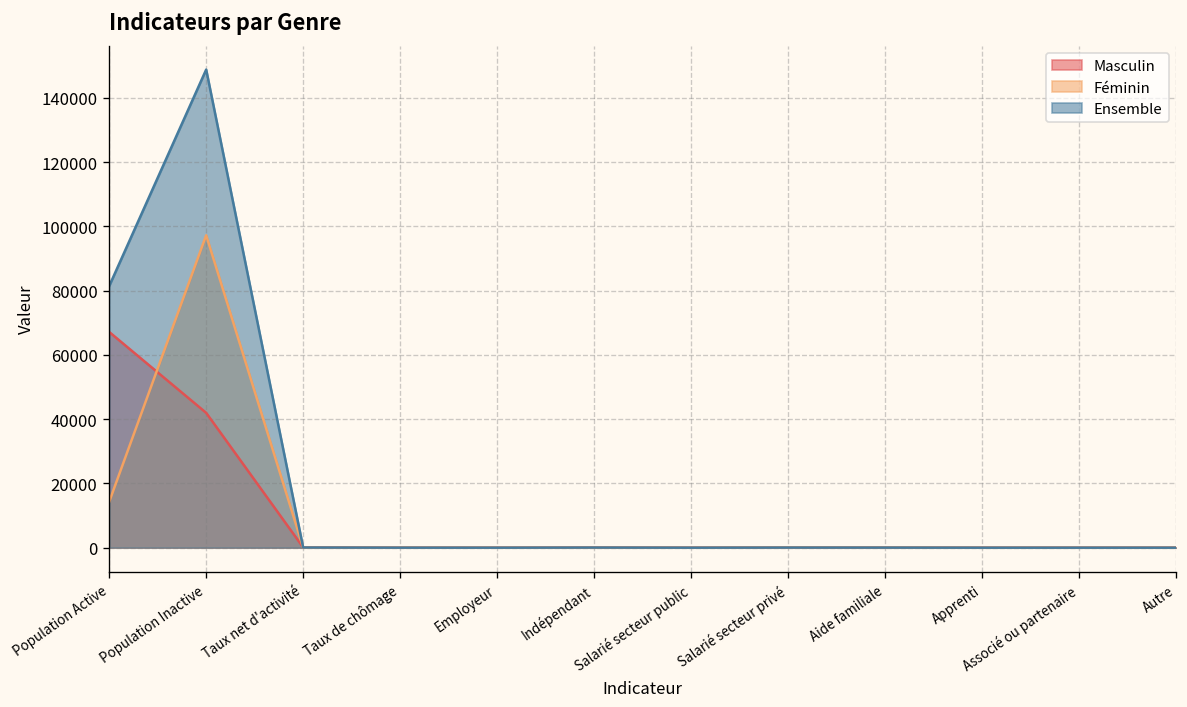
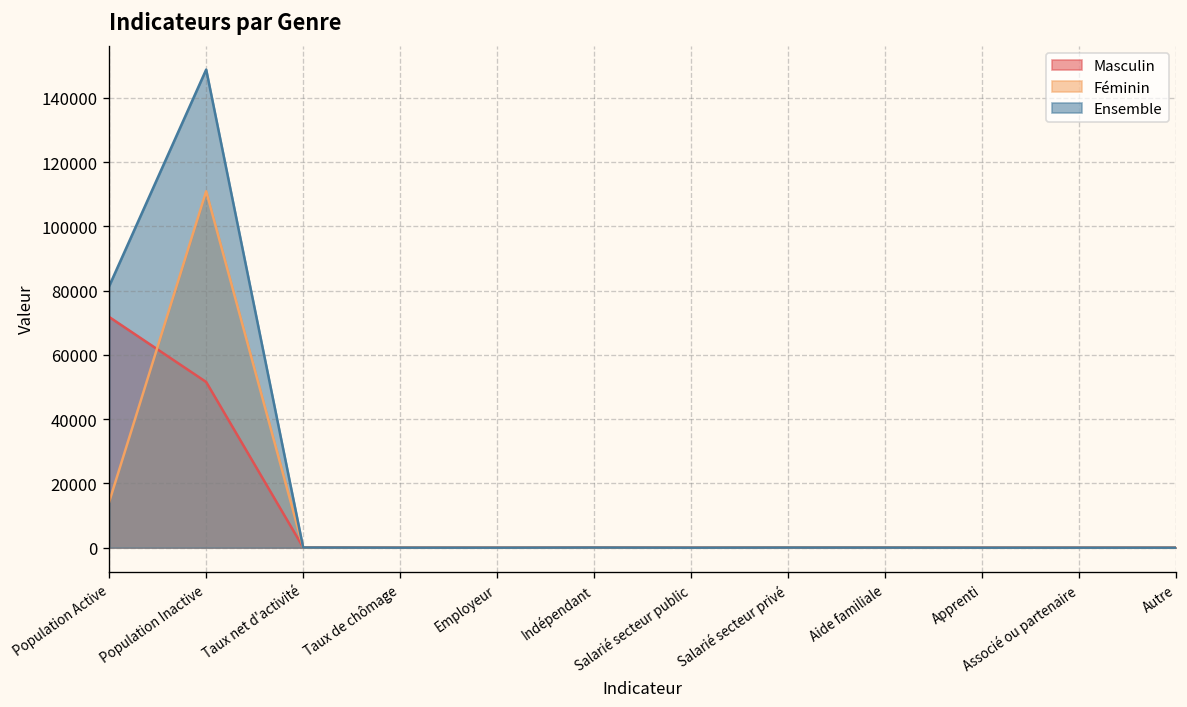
  {
    "Masculin": {
-     "Population Active": 67000,
-     "Population Inactive": 42000
+     "Population Active": 72000,
+     "Population Inactive": 52000
    },
    "Féminin": {
      "Population Active": 14000,
-     "Population Inactive": 97000
+     "Population Inactive": 111000
    },
    "Ensemble": {
      "Population Active": 81000,
      "Population Inactive": 149000
    }
  }
